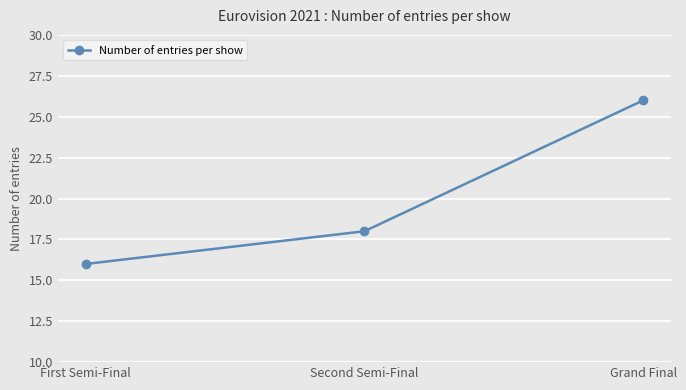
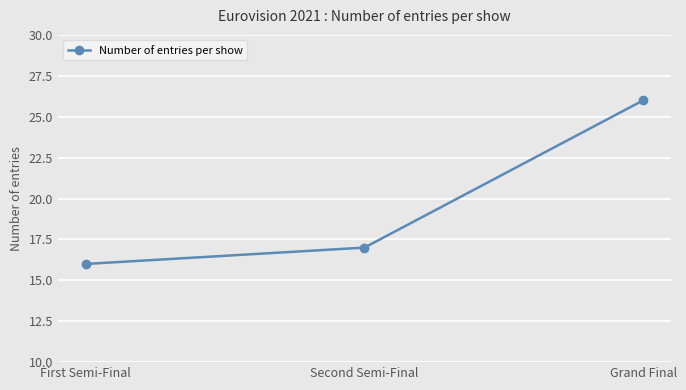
  {
    "First Semi-Final": 16,
-   "Second Semi-Final": 18,
+   "Second Semi-Final": 17,
    "Grand Final": 26
  }
